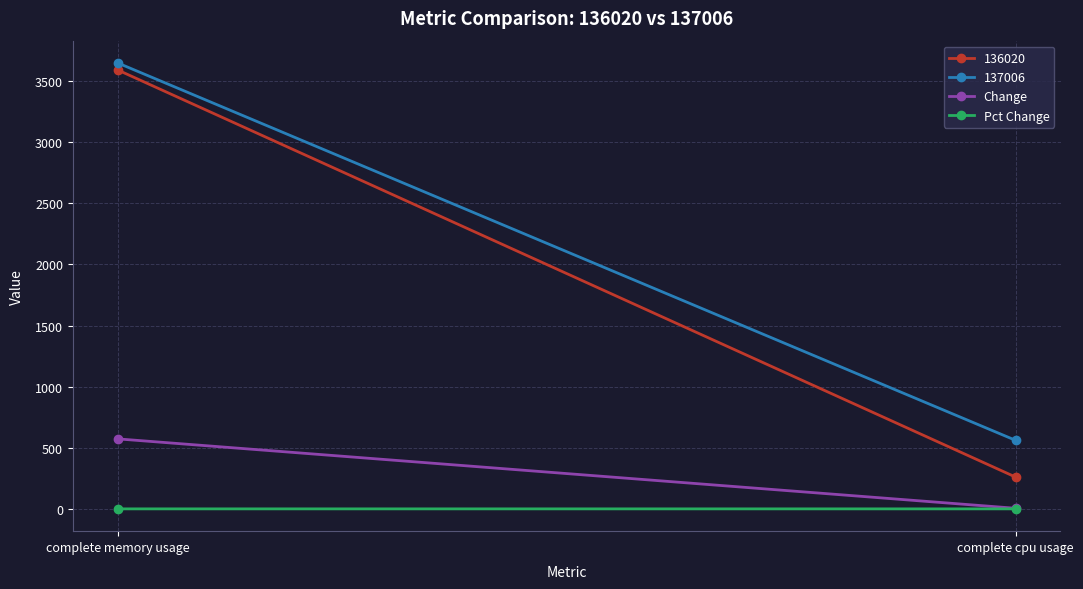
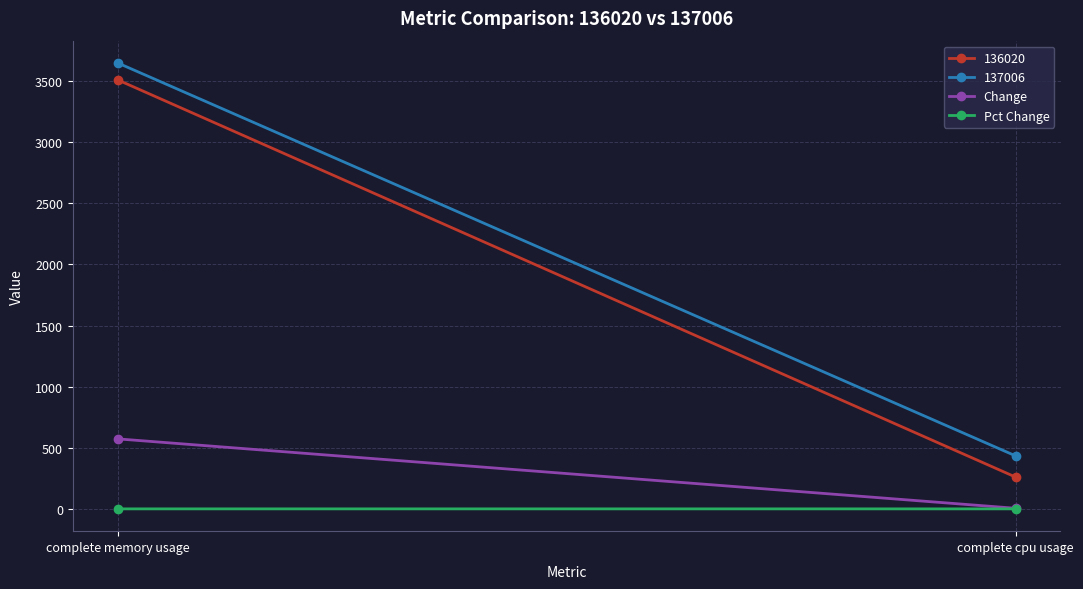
  {
    "136020": {
-     "complete memory usage": 3590,
+     "complete memory usage": 3510,
      "complete cpu usage": 260
    },
    "137006": {
      "complete memory usage": 3650,
-     "complete cpu usage": 560
+     "complete cpu usage": 430
    },
    "Change": {
      "complete memory usage": 570
    },
    "Pct Change": {
      "complete memory usage": 0
    }
  }
